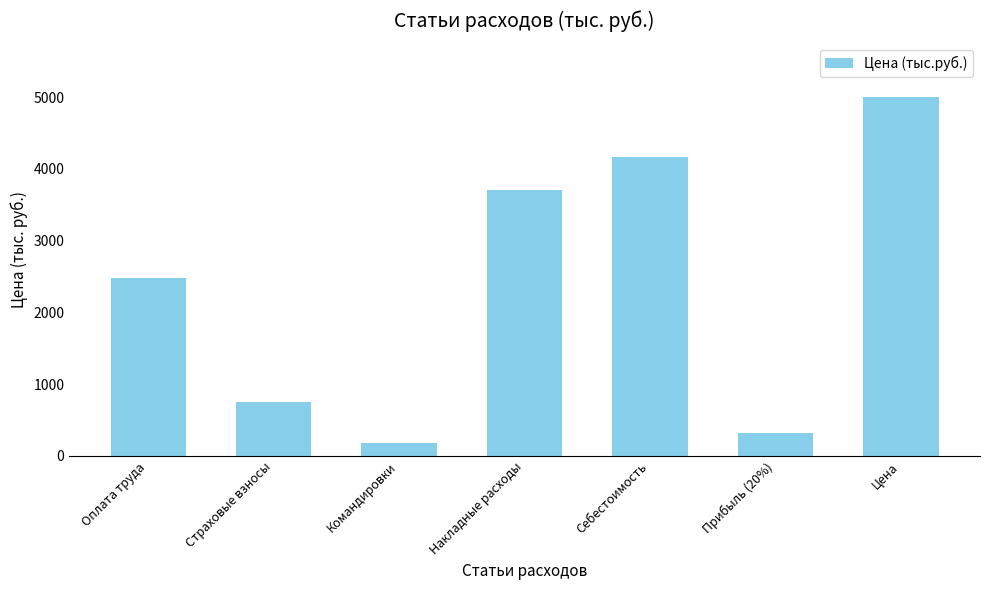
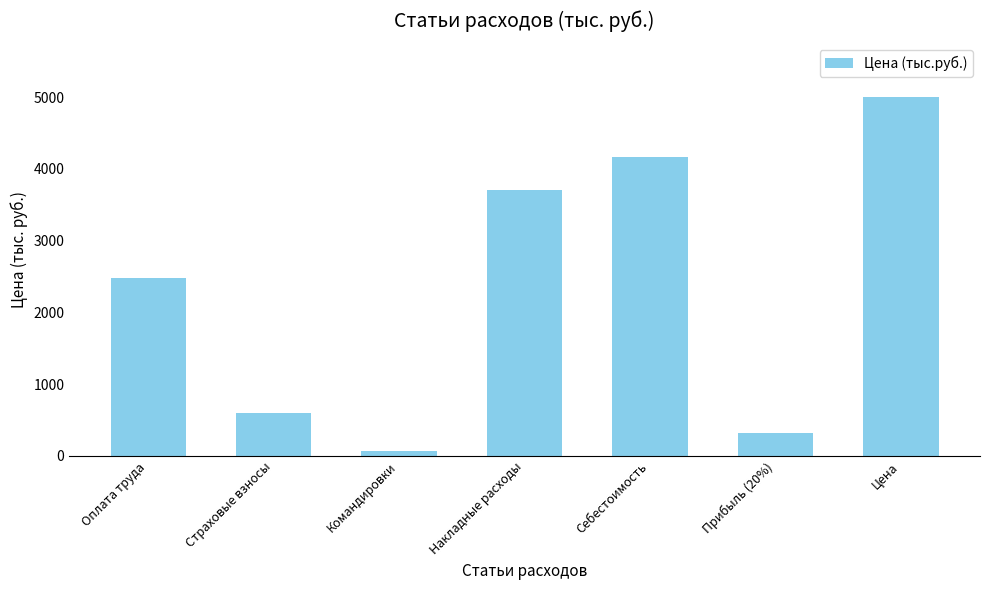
  {
    "Оплата труда": 2500,
-   "Страховые взносы": 800,
-   "Командировки": 200,
+   "Страховые взносы": 600,
+   "Командировки": 100,
    "Накладные расходы": 3700,
    "Себестоимость": 4200,
    "Прибыль (20%)": 300,
    "Цена": 5000
  }
